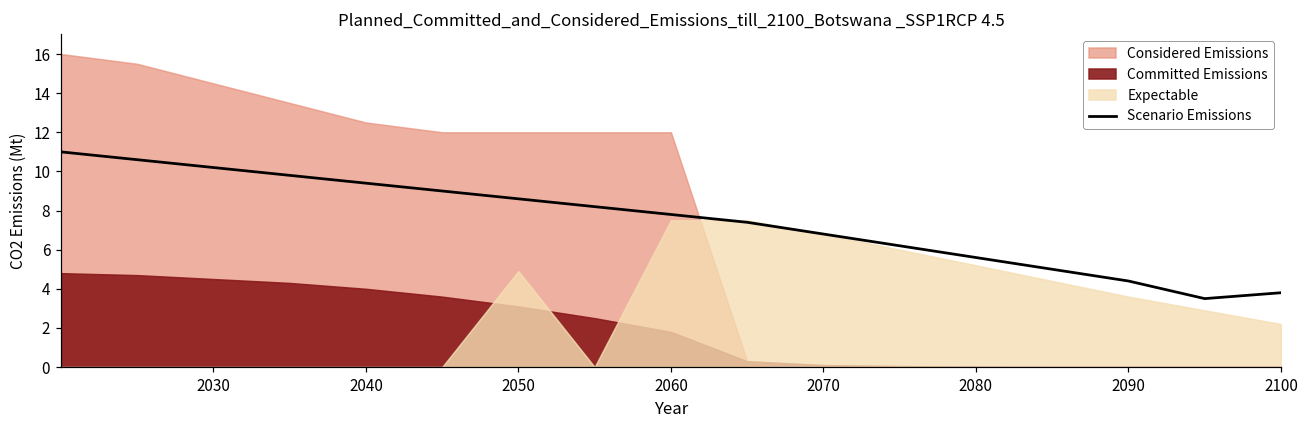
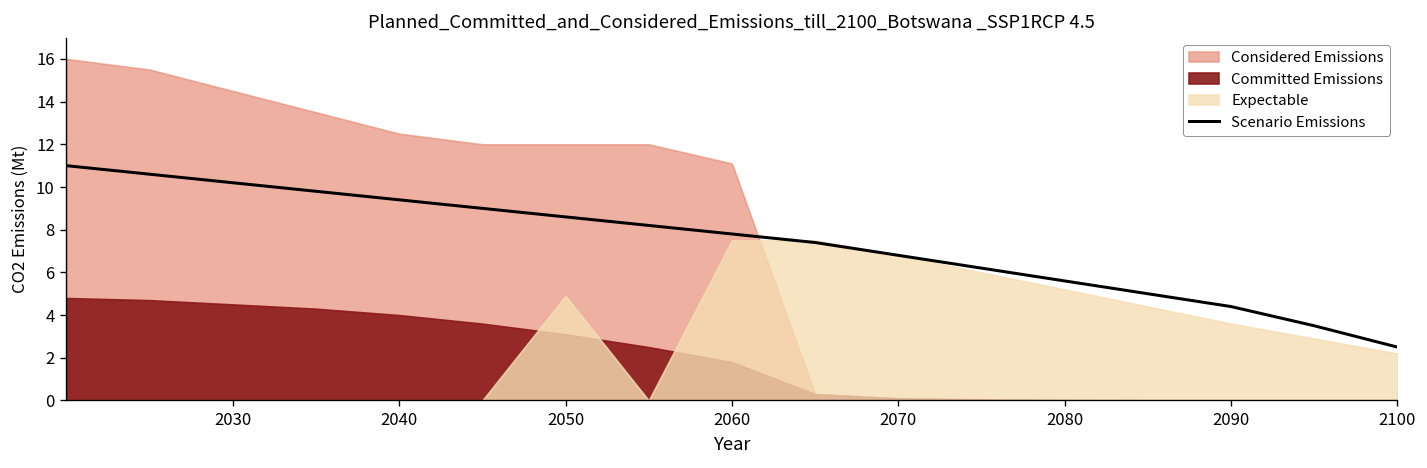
  {
    "Scenario Emissions": {
      "2030": 10.2,
      "2040": 9.4,
      "2050": 8.6,
      "2060": 7.8,
      "2080": 5.6,
      "2090": 4.4,
-     "2100": 3.8
+     "2100": 2.5
    },
    "Considered Emissions": {
      "2030": 14.5,
      "2040": 12.5,
      "2050": 12.0,
-     "2060": 12.0
+     "2060": 11.1
    },
    "Committed Emissions": {
      "2030": 4.5,
      "2040": 4.0,
      "2050": 3.1,
      "2060": 1.8
    },
    "Expectable": {
      "2030": 0.0,
      "2040": 0.0,
      "2050": 4.9,
      "2060": 7.5,
      "2080": 5.2,
      "2090": 3.6,
      "2100": 2.2
    }
  }
